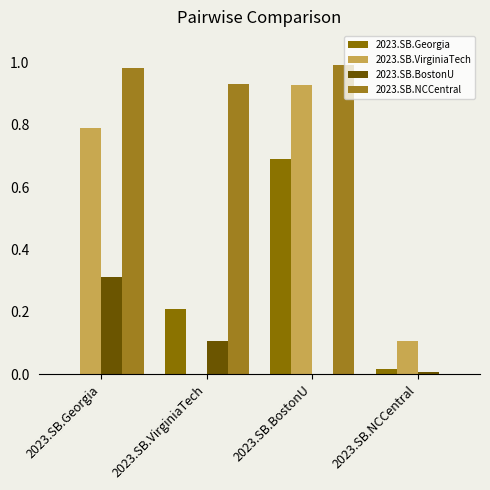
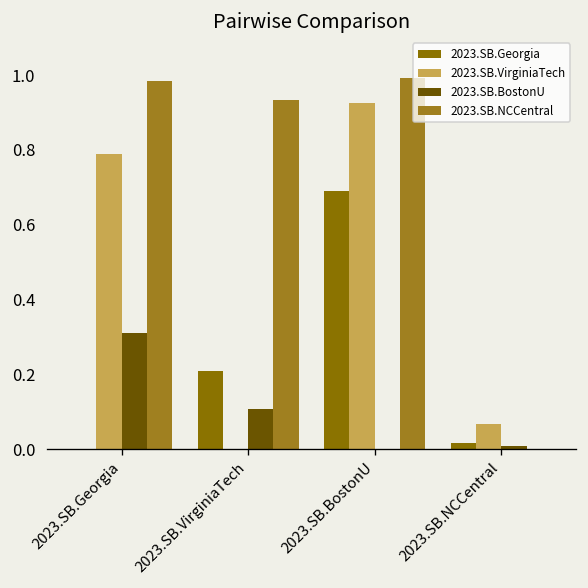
  {
    "2023.SB.VirginiaTech": {
      "2023.SB.Georgia": 0.79,
      "2023.SB.VirginiaTech": 0.00,
      "2023.SB.BostonU": 0.93,
-     "2023.SB.NCCentral": 0.11
+     "2023.SB.NCCentral": 0.07
    }
  }
